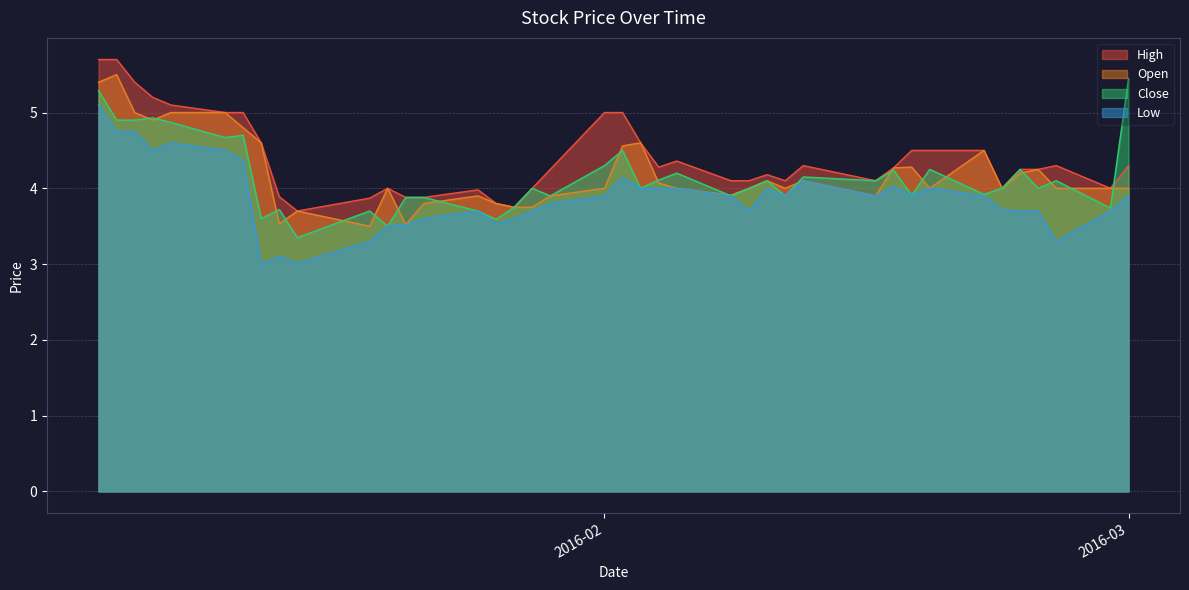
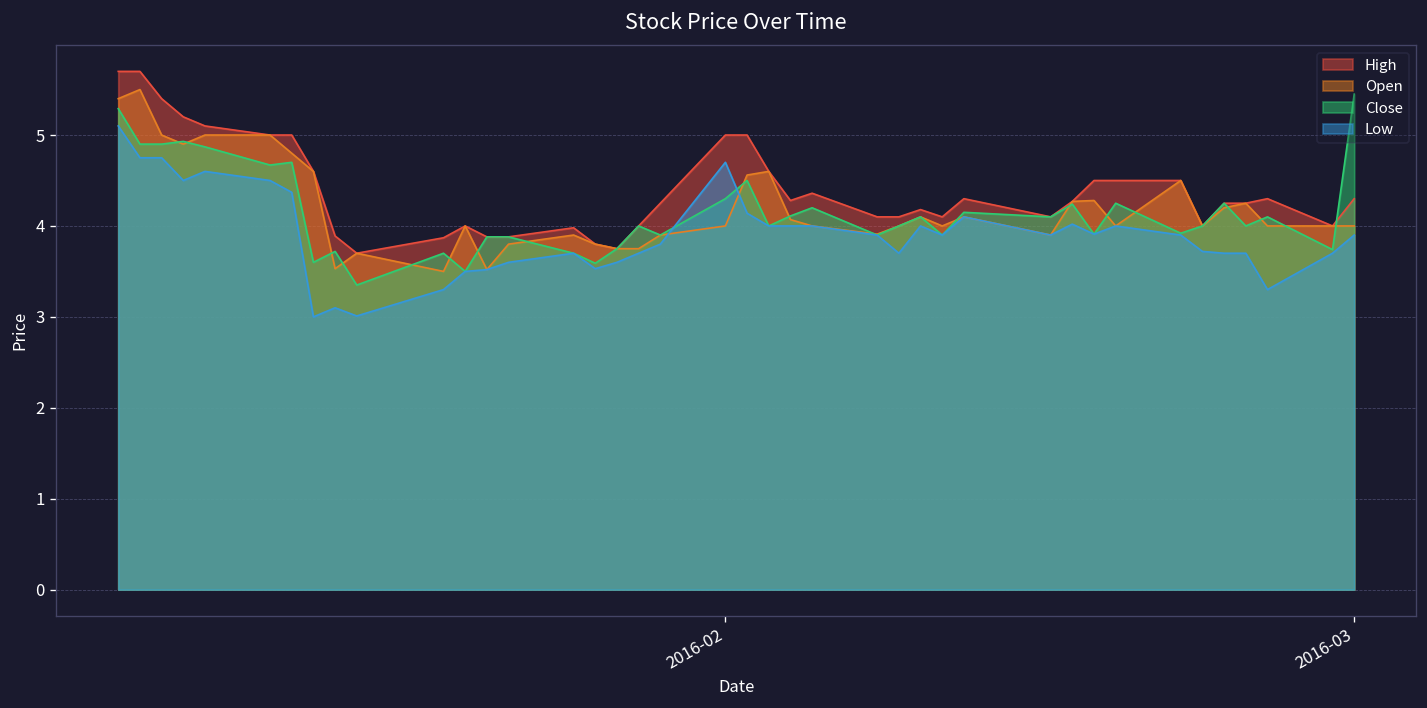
  {
    "Close": {
      "2016-02": 4.3
    },
    "Low": {
-     "2016-02": 3.9,
+     "2016-02": 4.7,
      "2016-03": 3.9
    }
  }
